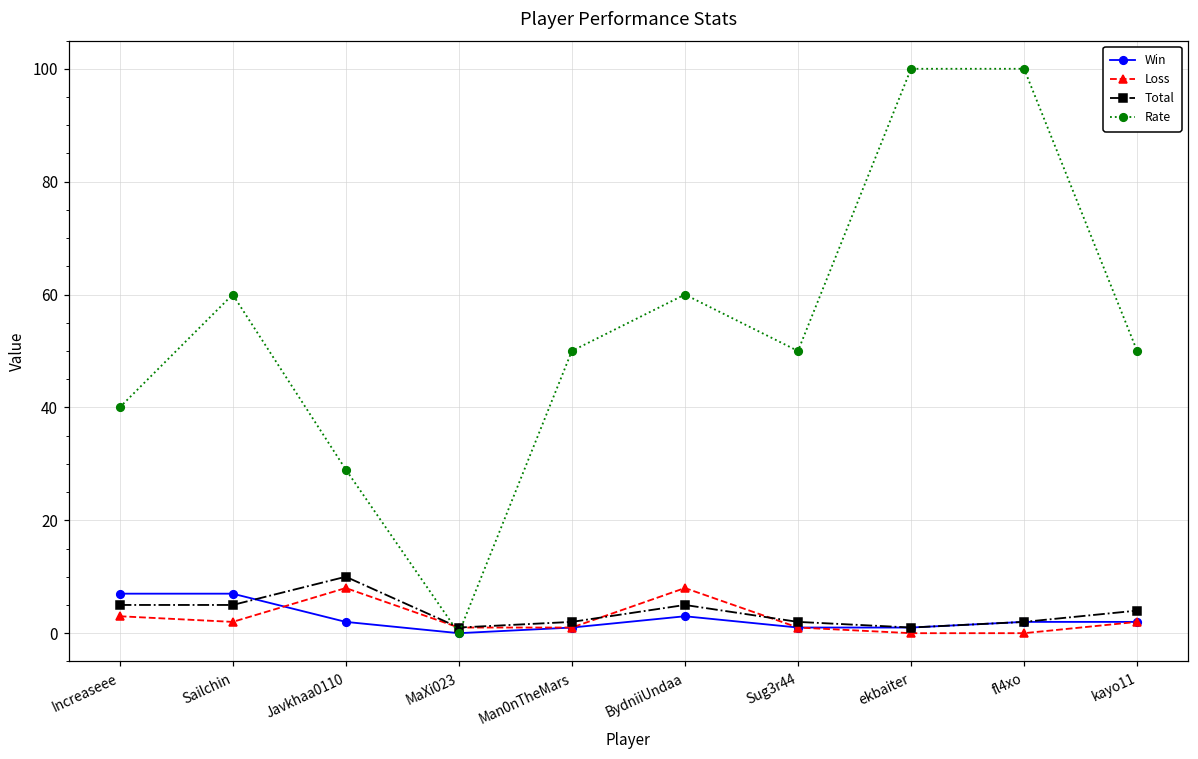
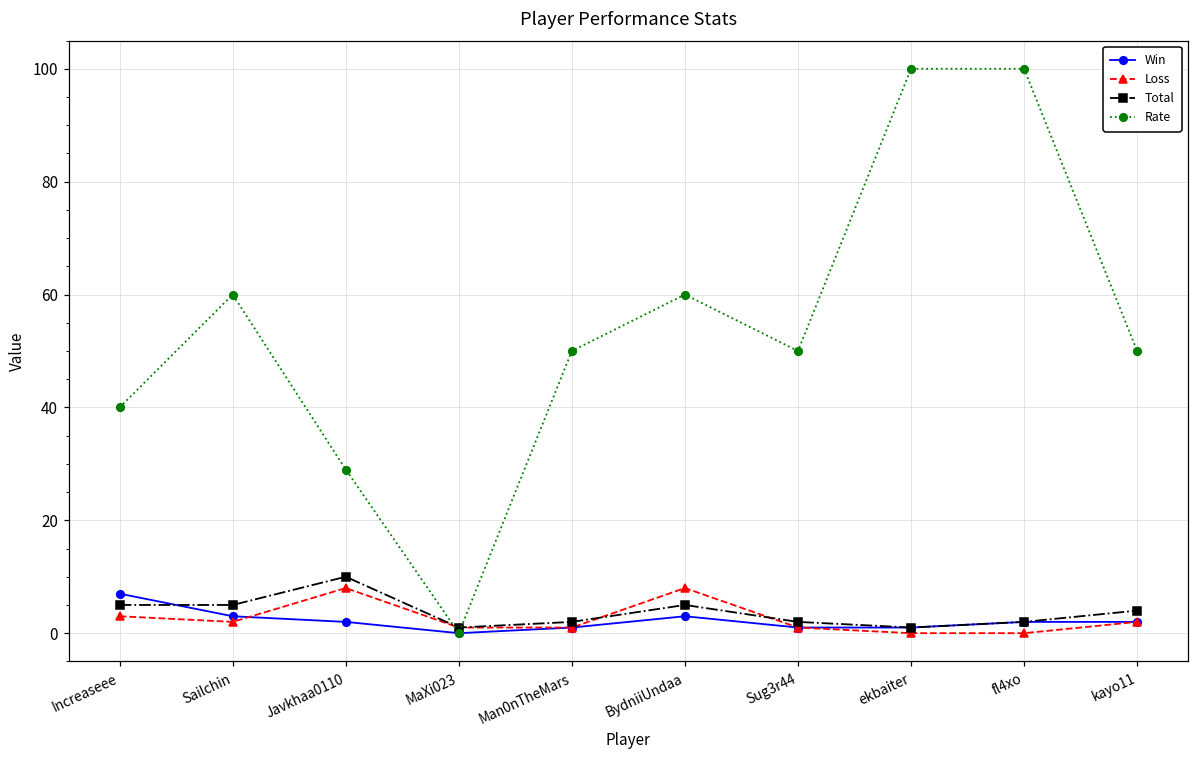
  {
    "Win": {
      "Increaseee": 7,
-     "Sailchin": 7,
+     "Sailchin": 3,
      "Javkhaa0110": 2,
      "BydniiUndaa": 3
    },
    "Loss": {
      "Increaseee": 3,
      "Sailchin": 2,
      "Javkhaa0110": 8,
      "BydniiUndaa": 8,
      "ekbaiter": 0,
      "fl4xo": 0
    },
    "Total": {
      "Increaseee": 5,
      "Sailchin": 5,
      "Javkhaa0110": 10,
      "Man0nTheMars": 2,
      "BydniiUndaa": 5,
      "Sug3r44": 2,
      "kayo11": 4
    },
    "Rate": {
      "Increaseee": 40,
      "Sailchin": 60,
      "Javkhaa0110": 29,
      "Man0nTheMars": 50,
      "BydniiUndaa": 60,
      "Sug3r44": 50,
      "ekbaiter": 100,
      "fl4xo": 100,
      "kayo11": 50
    }
  }
